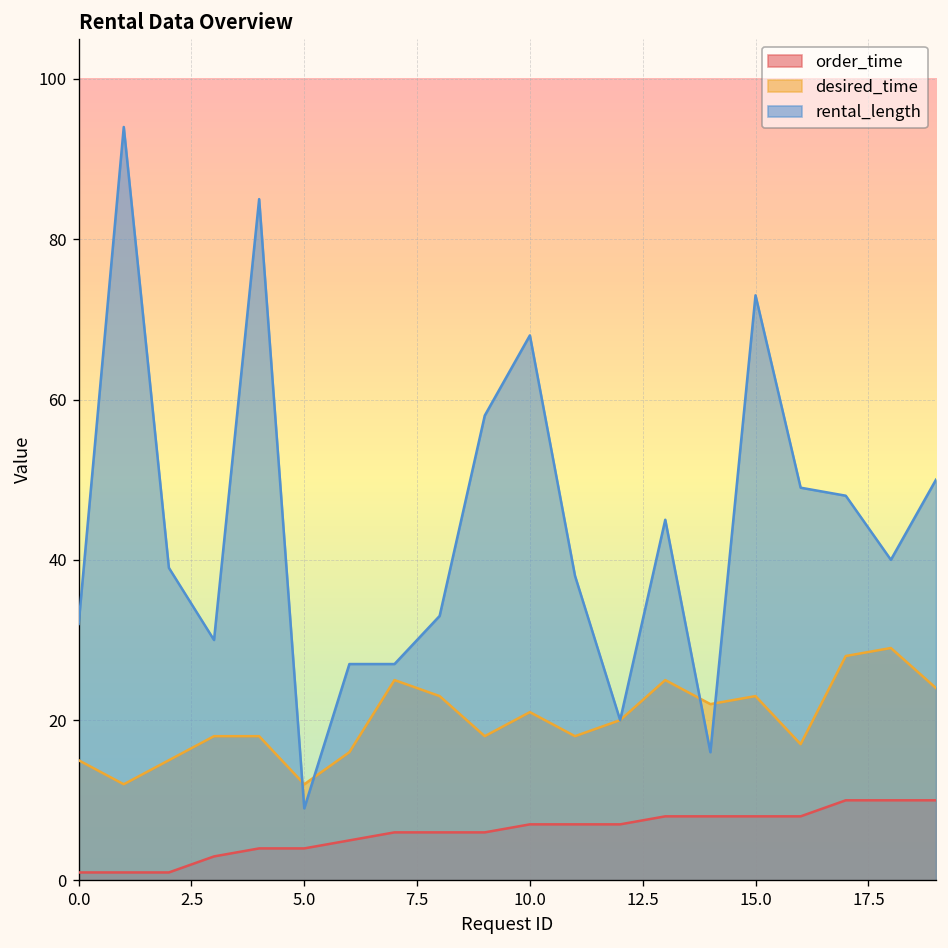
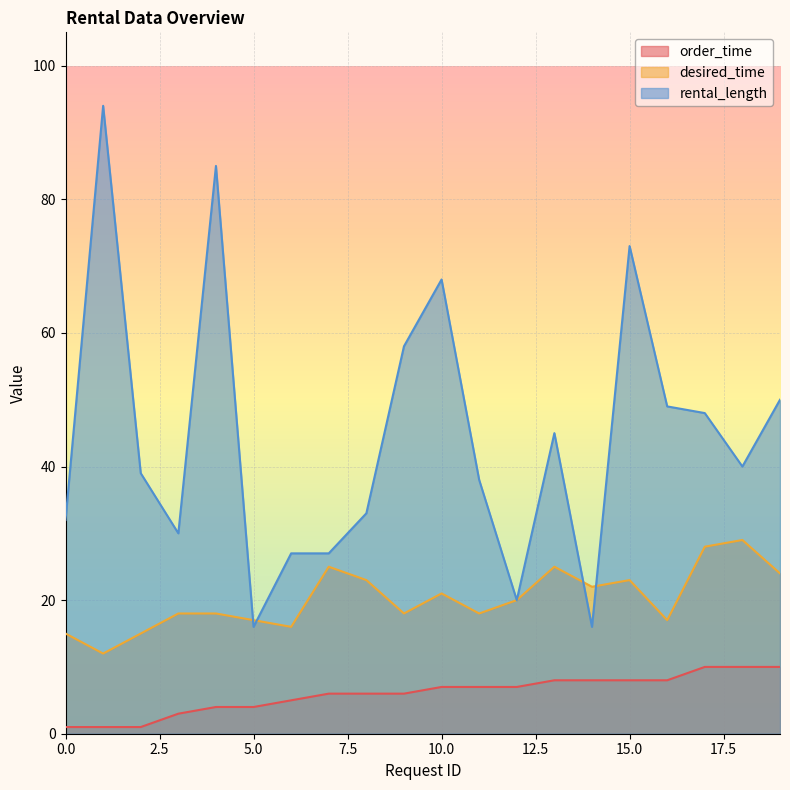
  {
    "order_time": {
      "0.0": 1,
      "5.0": 4,
      "10.0": 7,
      "15.0": 8
    },
    "desired_time": {
      "0.0": 15,
-     "5.0": 12,
+     "5.0": 17,
      "10.0": 21,
      "15.0": 23
    },
    "rental_length": {
      "0.0": 32,
-     "5.0": 9,
+     "5.0": 16,
      "10.0": 68,
      "15.0": 73
    }
  }
